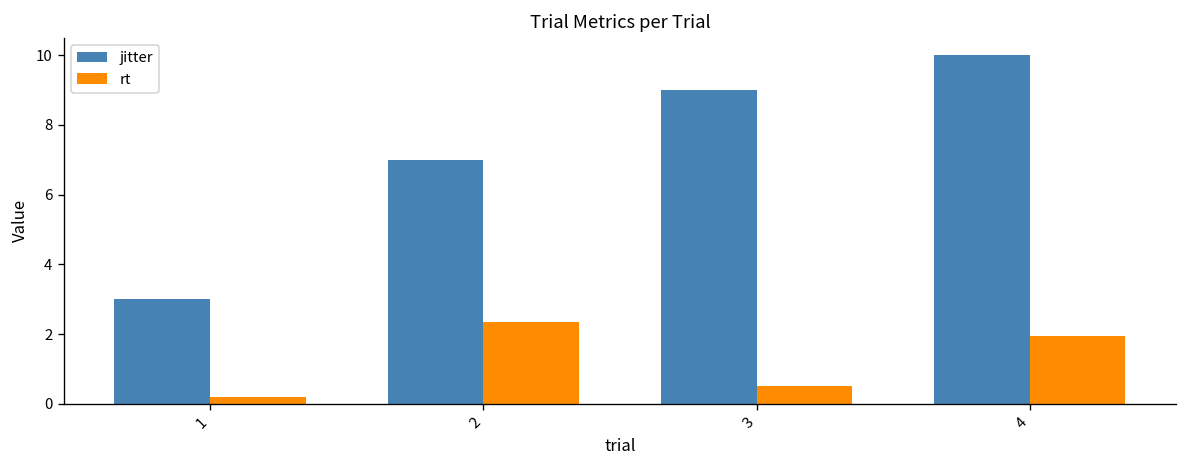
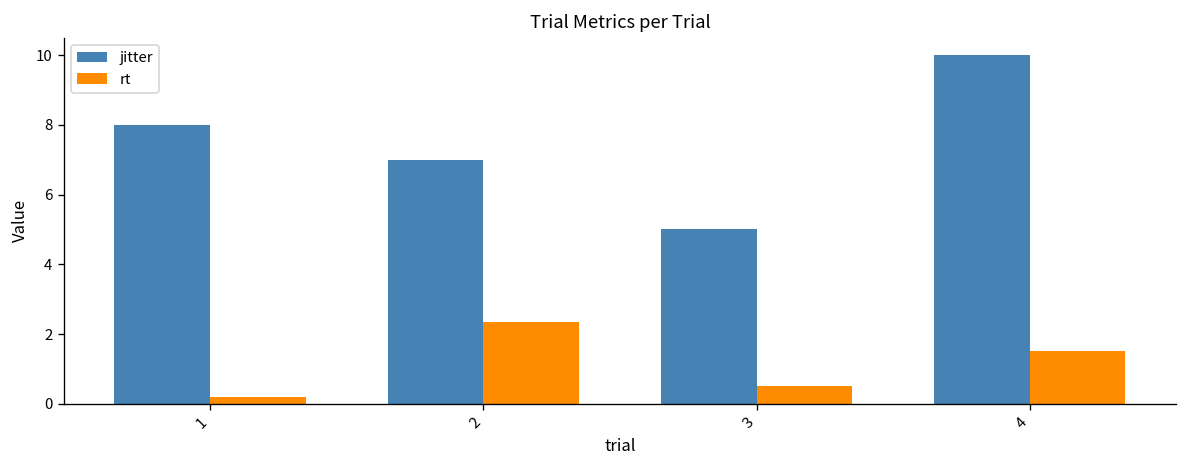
  {
    "jitter": {
-     "1": 3,
+     "1": 8,
      "2": 7,
-     "3": 9,
+     "3": 5,
      "4": 10
    },
    "rt": {
      "1": 0.2,
      "2": 2.3,
      "3": 0.5,
-     "4": 1.9
+     "4": 1.5
    }
  }
